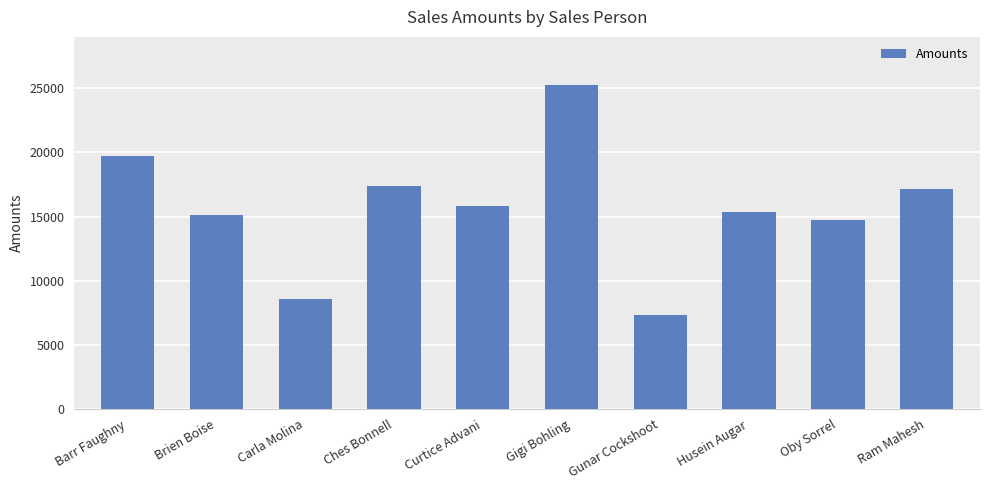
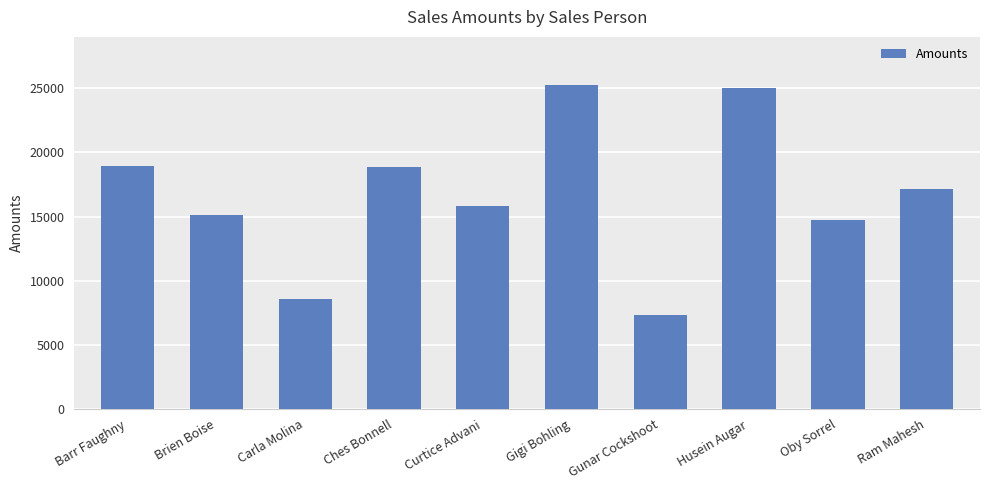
  {
-   "Barr Faughny": 19800,
+   "Barr Faughny": 18900,
    "Brien Boise": 15100,
    "Carla Molina": 8600,
-   "Ches Bonnell": 17300,
+   "Ches Bonnell": 18900,
    "Curtice Advani": 15800,
    "Gigi Bohling": 25200,
    "Gunar Cockshoot": 7400,
-   "Husein Augar": 15400,
+   "Husein Augar": 25000,
    "Oby Sorrel": 14700,
    "Ram Mahesh": 17100
  }
